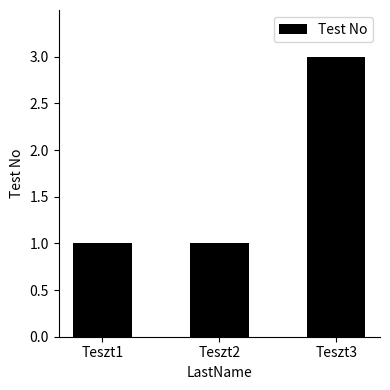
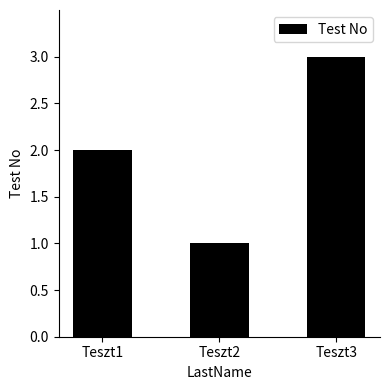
  {
-   "Teszt1": 1,
+   "Teszt1": 2,
    "Teszt2": 1,
    "Teszt3": 3
  }
